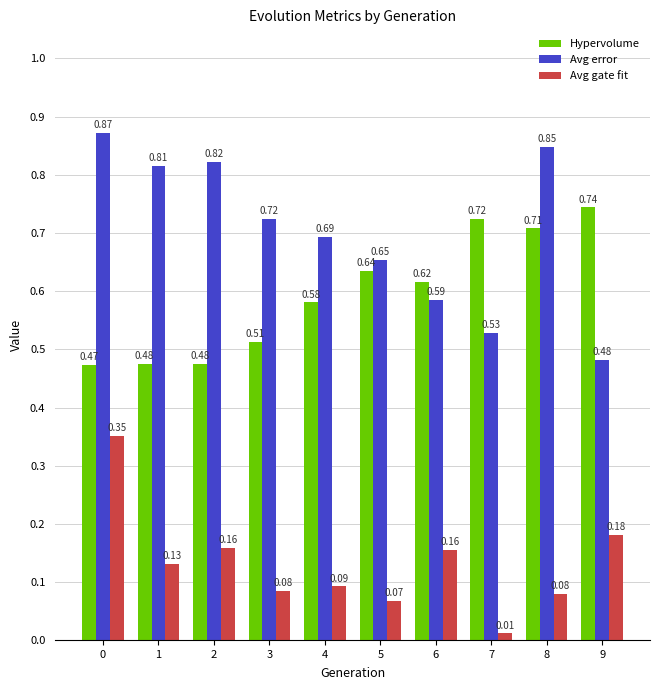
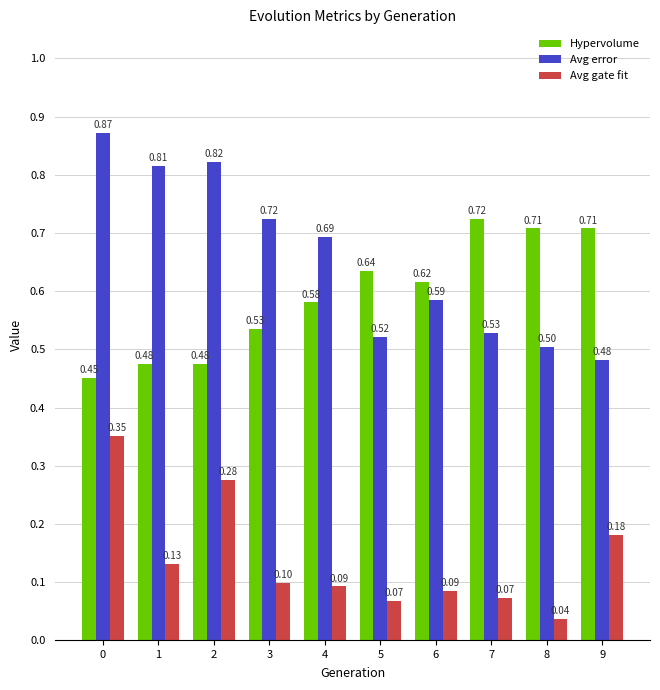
  {
    "Hypervolume": {
-     "0": 0.47,
+     "0": 0.45,
      "1": 0.48,
      "2": 0.48,
-     "3": 0.51,
+     "3": 0.53,
      "4": 0.58,
      "5": 0.64,
      "6": 0.62,
      "7": 0.72,
      "8": 0.71,
-     "9": 0.74
+     "9": 0.71
    },
    "Avg error": {
      "0": 0.87,
      "1": 0.81,
      "2": 0.82,
      "3": 0.72,
      "4": 0.69,
-     "5": 0.65,
+     "5": 0.52,
      "6": 0.59,
      "7": 0.53,
-     "8": 0.85,
+     "8": 0.50,
      "9": 0.48
    },
    "Avg gate fit": {
      "0": 0.35,
      "1": 0.13,
-     "2": 0.16,
-     "3": 0.08,
+     "2": 0.28,
+     "3": 0.10,
      "4": 0.09,
      "5": 0.07,
-     "6": 0.16,
-     "7": 0.01,
-     "8": 0.08,
+     "6": 0.09,
+     "7": 0.07,
+     "8": 0.04,
      "9": 0.18
    }
  }
